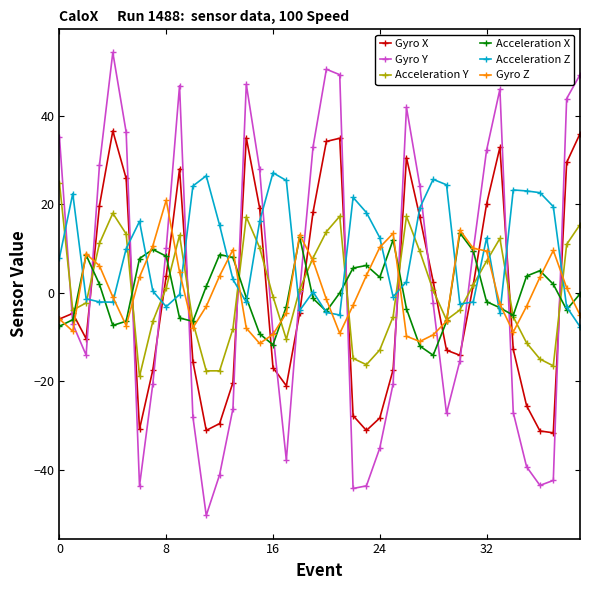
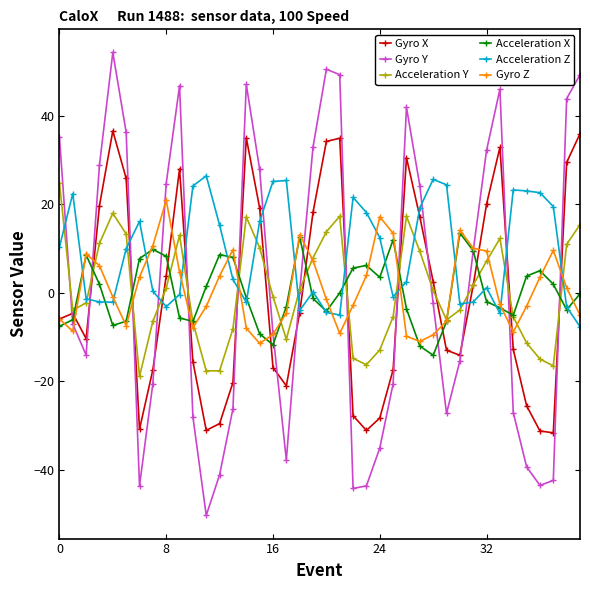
  {
    "Gyro X": {
      "8": 4,
      "16": -17,
      "24": -28,
      "32": 20
    },
    "Gyro Y": {
      "0": 35,
-     "8": 10,
+     "8": 25,
      "24": -35,
      "32": 32
    },
    "Acceleration Y": {
      "0": 25,
      "8": 1,
      "16": -1,
      "24": -13,
      "32": 7
    },
    "Acceleration X": {
      "0": -8,
      "8": 8,
      "16": -12,
      "24": 3,
      "32": -2
    },
    "Acceleration Z": {
-     "0": 8,
+     "0": 10,
      "8": -3,
-     "16": 27,
+     "16": 25,
      "24": 12,
-     "32": 12
+     "32": 1
    },
    "Gyro Z": {
      "8": 21,
-     "24": 10,
+     "24": 17,
      "32": 9
    }
  }
